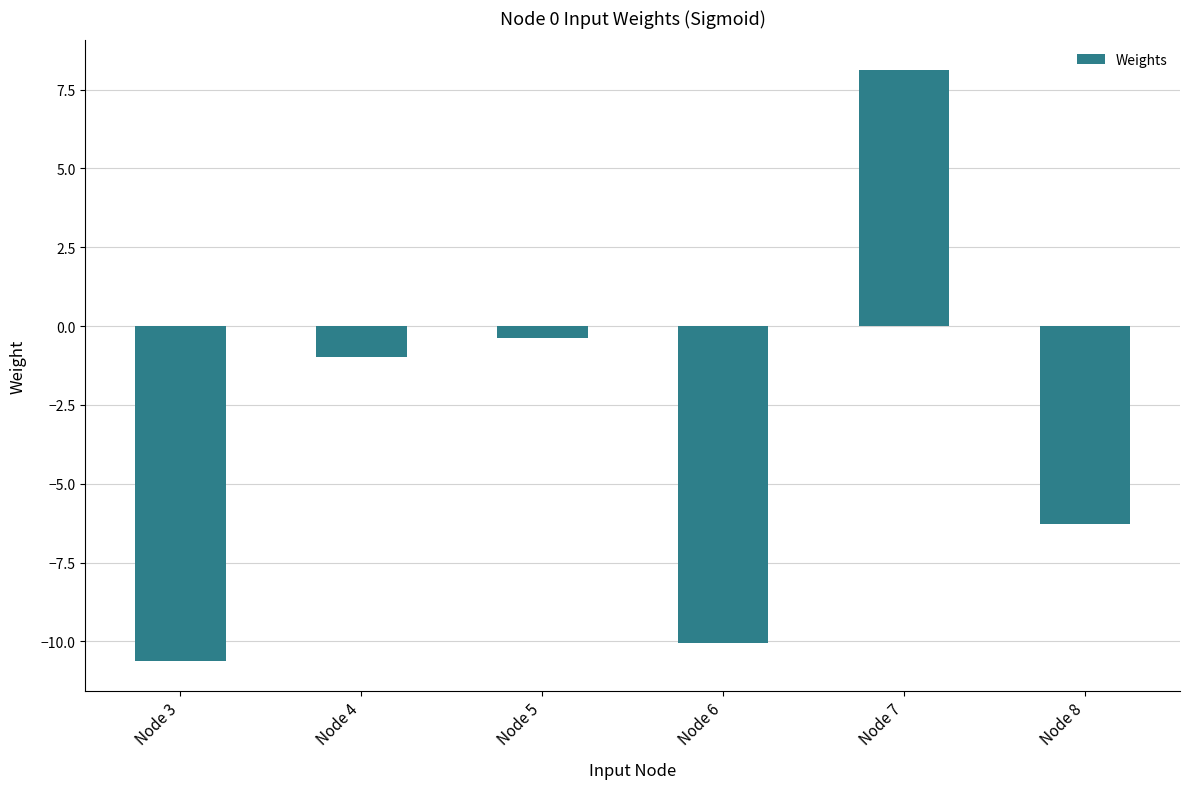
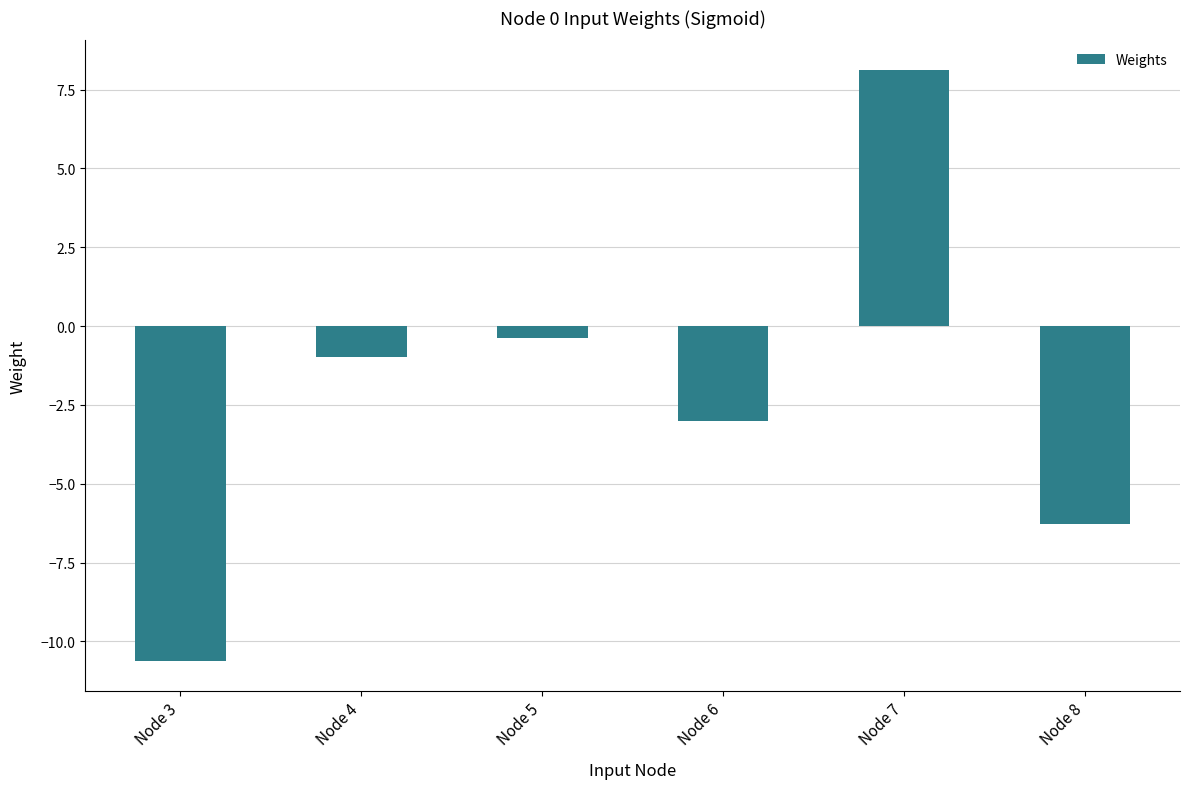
  {
    "Node 3": -10.6,
    "Node 4": -1.0,
    "Node 5": -0.4,
-   "Node 6": -10.1,
+   "Node 6": -3.0,
    "Node 7": 8.1,
    "Node 8": -6.3
  }
